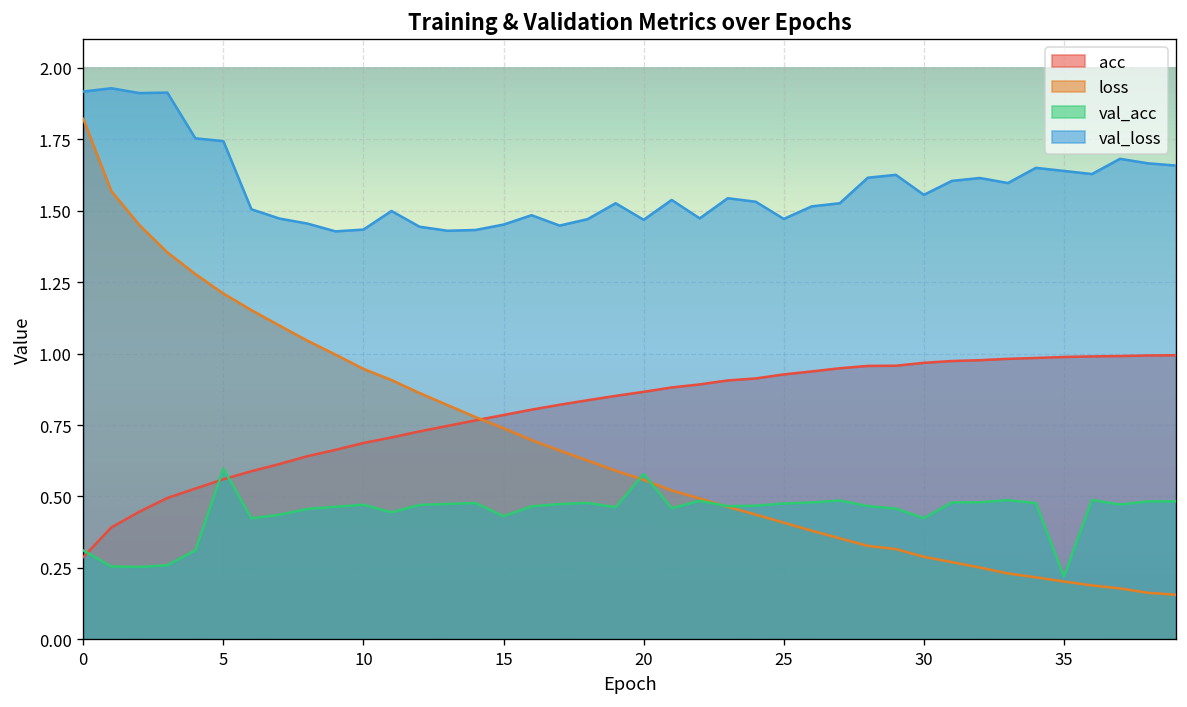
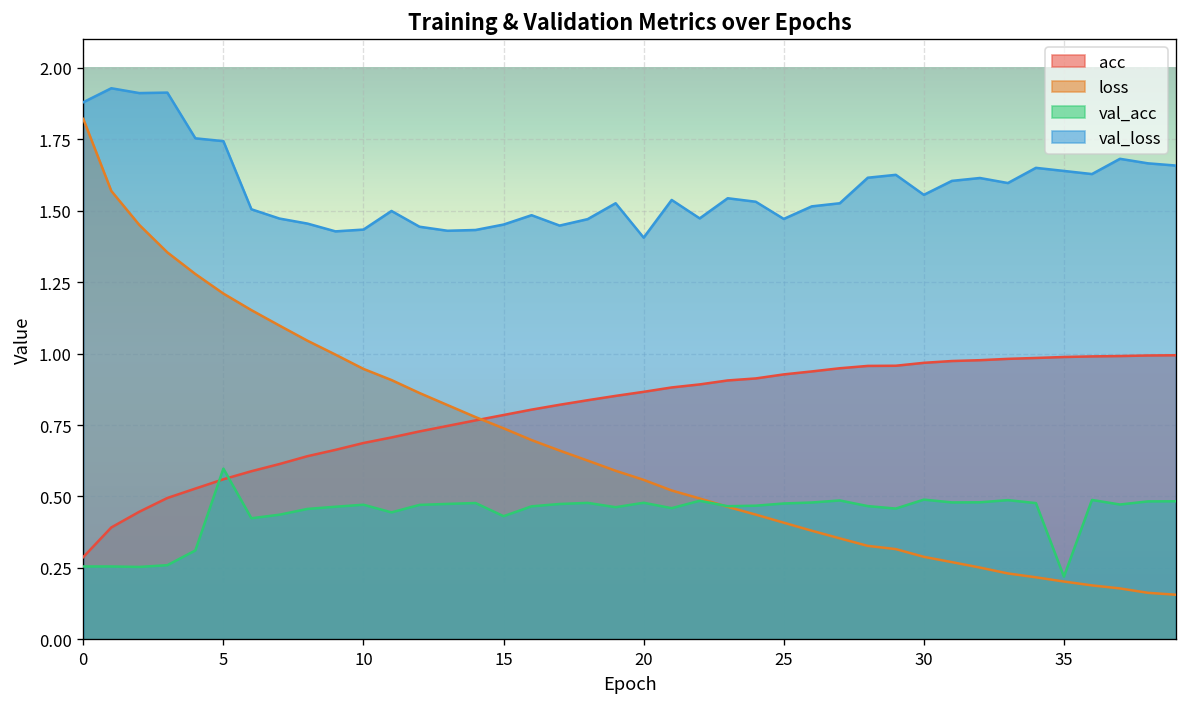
  {
    "val_acc": {
-     "0": 0.31,
+     "0": 0.26,
      "5": 0.60,
      "10": 0.47,
      "15": 0.43,
-     "20": 0.58,
+     "20": 0.48,
      "25": 0.48,
-     "30": 0.42,
+     "30": 0.49,
      "35": 0.22
    },
    "val_loss": {
-     "0": 1.92,
+     "0": 1.88,
      "5": 1.74,
      "10": 1.43,
      "15": 1.45,
-     "20": 1.47,
+     "20": 1.41,
      "25": 1.47,
      "30": 1.56,
      "35": 1.64
    }
  }
